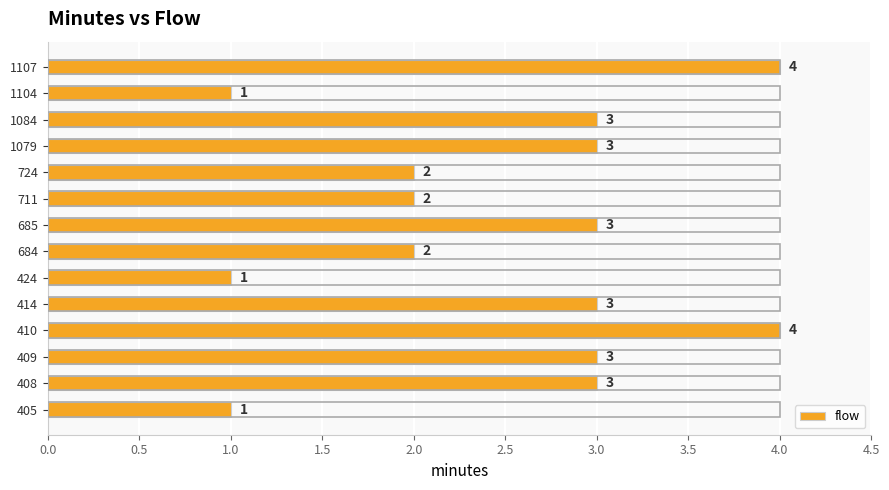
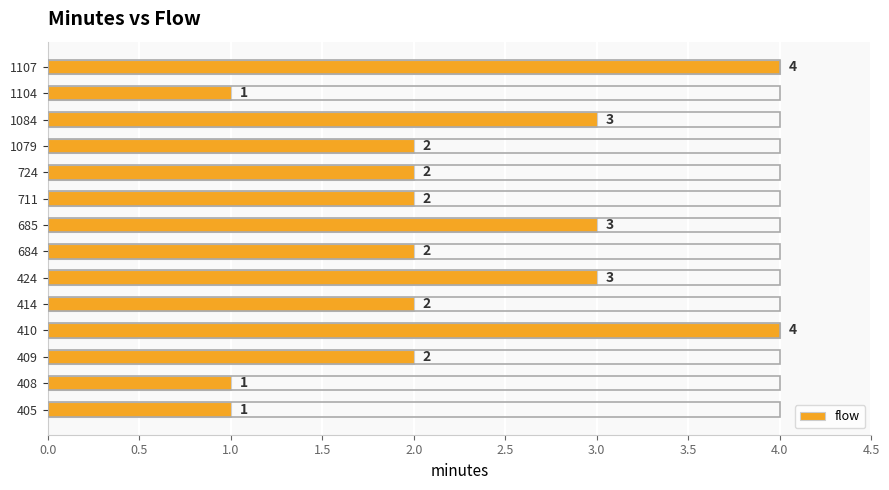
  {
    "1107": 4,
    "1104": 1,
    "1084": 3,
-   "1079": 3,
+   "1079": 2,
    "724": 2,
    "711": 2,
    "685": 3,
    "684": 2,
-   "424": 1,
-   "414": 3,
+   "424": 3,
+   "414": 2,
    "410": 4,
-   "409": 3,
-   "408": 3,
+   "409": 2,
+   "408": 1,
    "405": 1
  }
